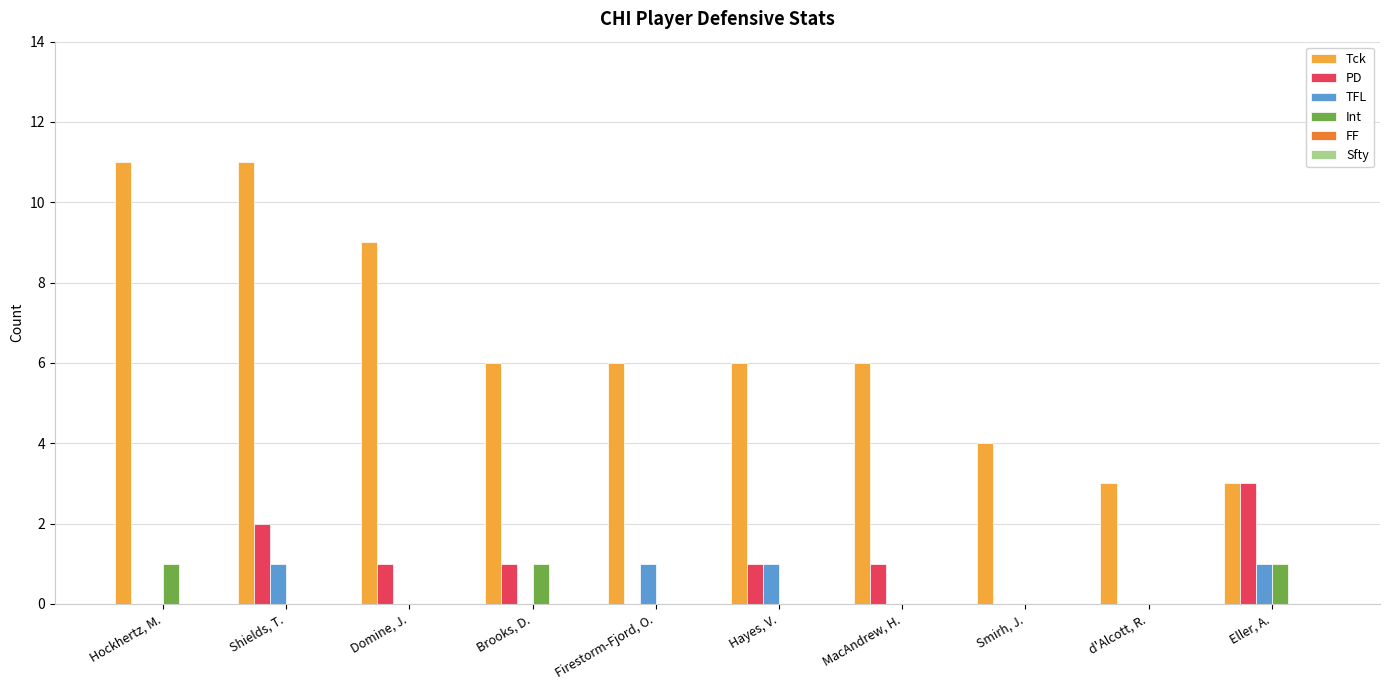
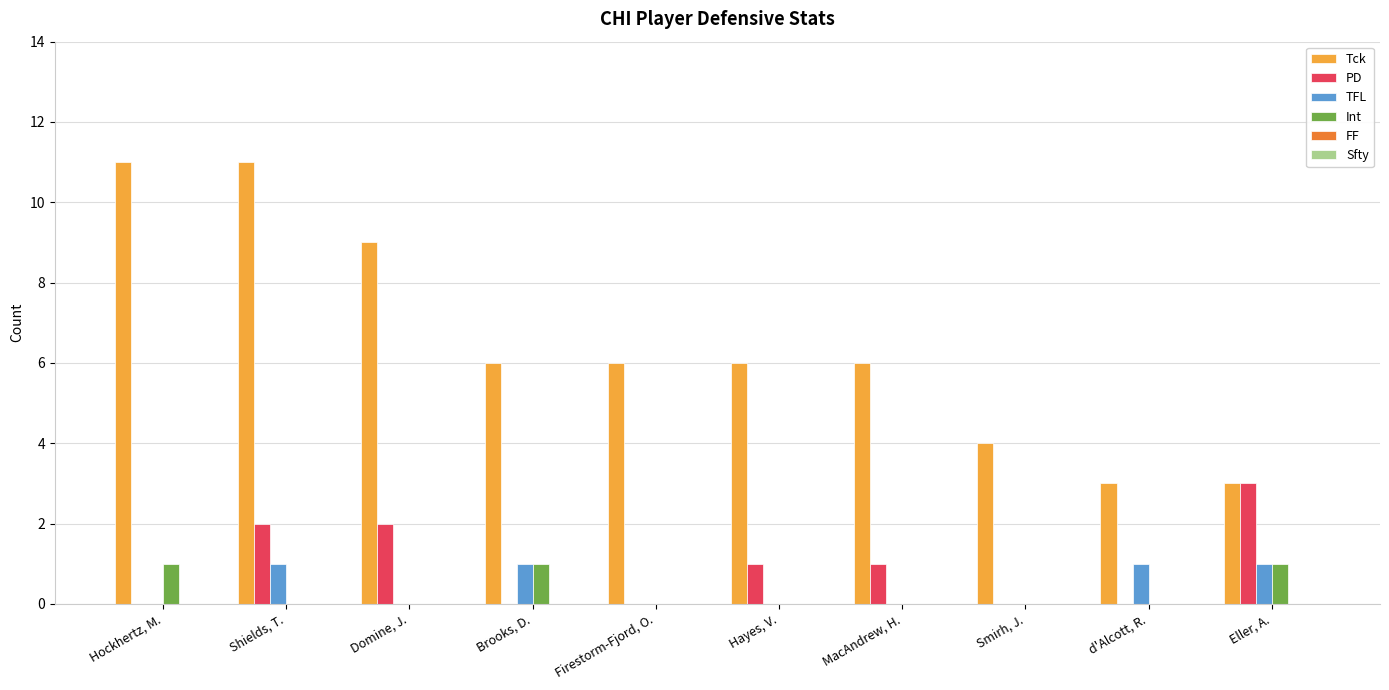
  {
    "PD": {
      "Hockhertz, M.": 0,
      "Shields, T.": 2,
-     "Domine, J.": 1,
-     "Brooks, D.": 1,
+     "Domine, J.": 2,
+     "Brooks, D.": 0,
      "Firestorm-Fjord, O.": 0,
      "Hayes, V.": 1,
      "MacAndrew, H.": 1,
      "Smirh, J.": 0,
      "d'Alcott, R.": 0,
      "Eller, A.": 3
    },
    "TFL": {
      "Hockhertz, M.": 0,
      "Shields, T.": 1,
      "Domine, J.": 0,
-     "Brooks, D.": 0,
-     "Firestorm-Fjord, O.": 1,
-     "Hayes, V.": 1,
+     "Brooks, D.": 1,
+     "Firestorm-Fjord, O.": 0,
+     "Hayes, V.": 0,
      "MacAndrew, H.": 0,
      "Smirh, J.": 0,
-     "d'Alcott, R.": 0,
+     "d'Alcott, R.": 1,
      "Eller, A.": 1
    },
    "Int": {
      "Hockhertz, M.": 1,
      "Shields, T.": 0,
      "Domine, J.": 0,
      "Brooks, D.": 1,
      "Firestorm-Fjord, O.": 0,
      "Hayes, V.": 0,
      "MacAndrew, H.": 0,
      "Smirh, J.": 0,
      "d'Alcott, R.": 0,
      "Eller, A.": 1
    },
    "Sfty": {
      "Hockhertz, M.": 0,
      "Shields, T.": 0,
      "Domine, J.": 0,
      "Brooks, D.": 0,
      "Firestorm-Fjord, O.": 0,
      "Hayes, V.": 0,
      "MacAndrew, H.": 0,
      "Smirh, J.": 0,
      "d'Alcott, R.": 0,
      "Eller, A.": 0
    }
  }
